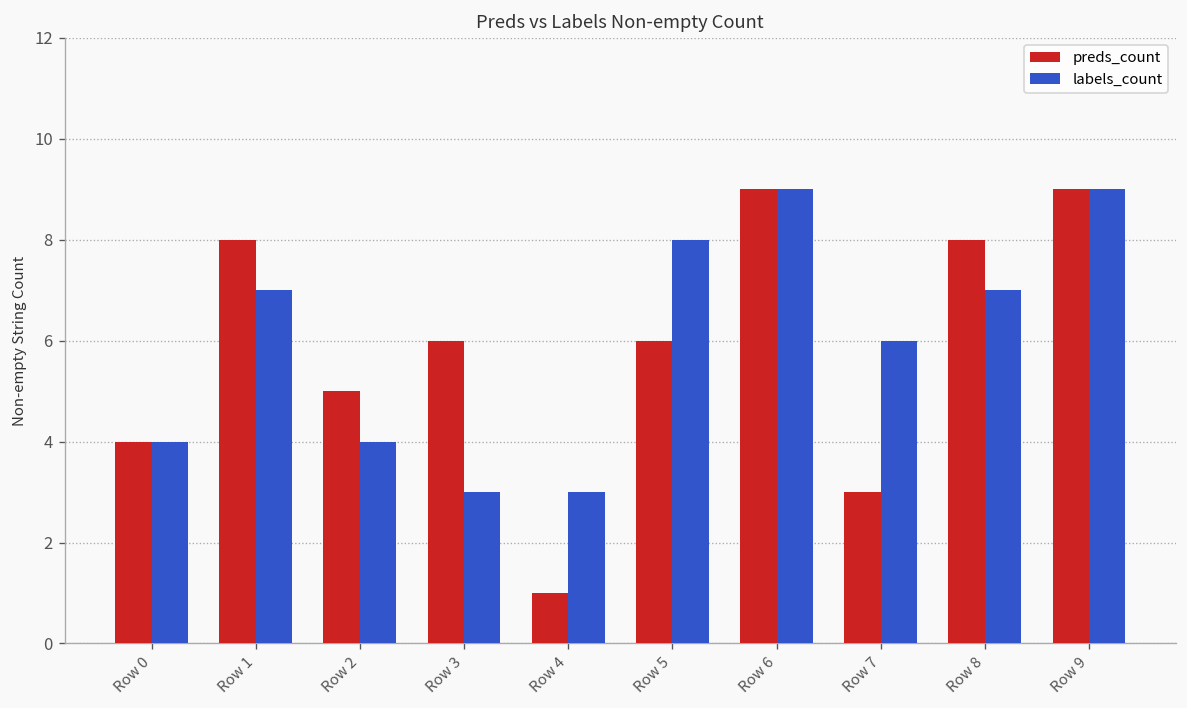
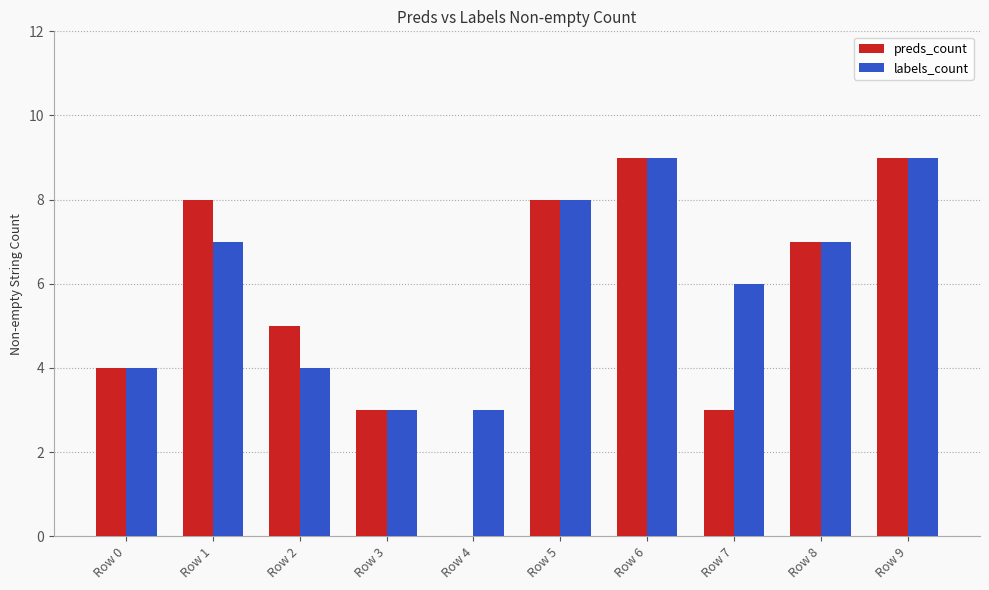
  {
    "preds_count": {
      "Row 0": 4,
      "Row 1": 8,
      "Row 2": 5,
-     "Row 3": 6,
-     "Row 4": 1,
-     "Row 5": 6,
+     "Row 3": 3,
+     "Row 4": 0,
+     "Row 5": 8,
      "Row 6": 9,
      "Row 7": 3,
-     "Row 8": 8,
+     "Row 8": 7,
      "Row 9": 9
    },
    "labels_count": {
      "Row 0": 4,
      "Row 1": 7,
      "Row 2": 4,
      "Row 3": 3,
      "Row 4": 3,
      "Row 5": 8,
      "Row 6": 9,
      "Row 7": 6,
      "Row 8": 7,
      "Row 9": 9
    }
  }
